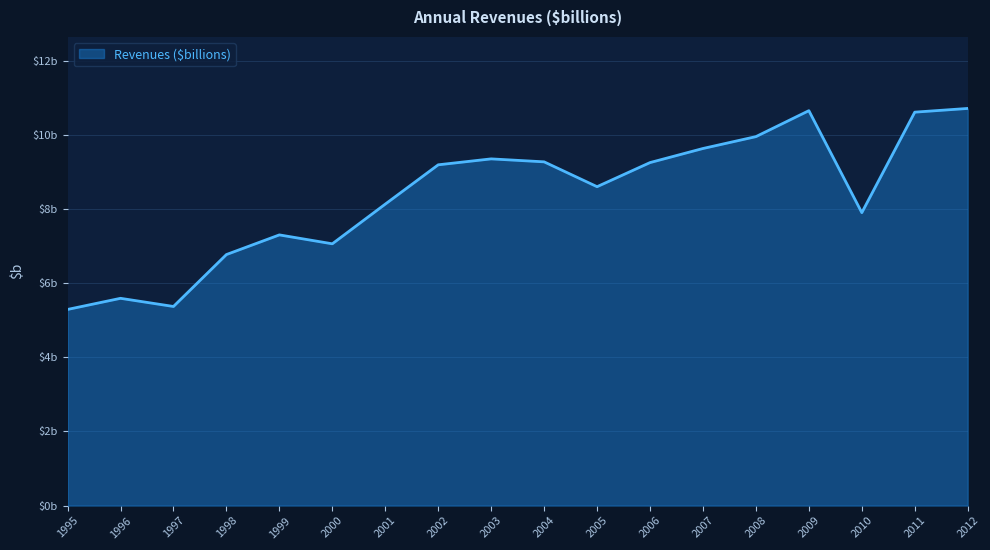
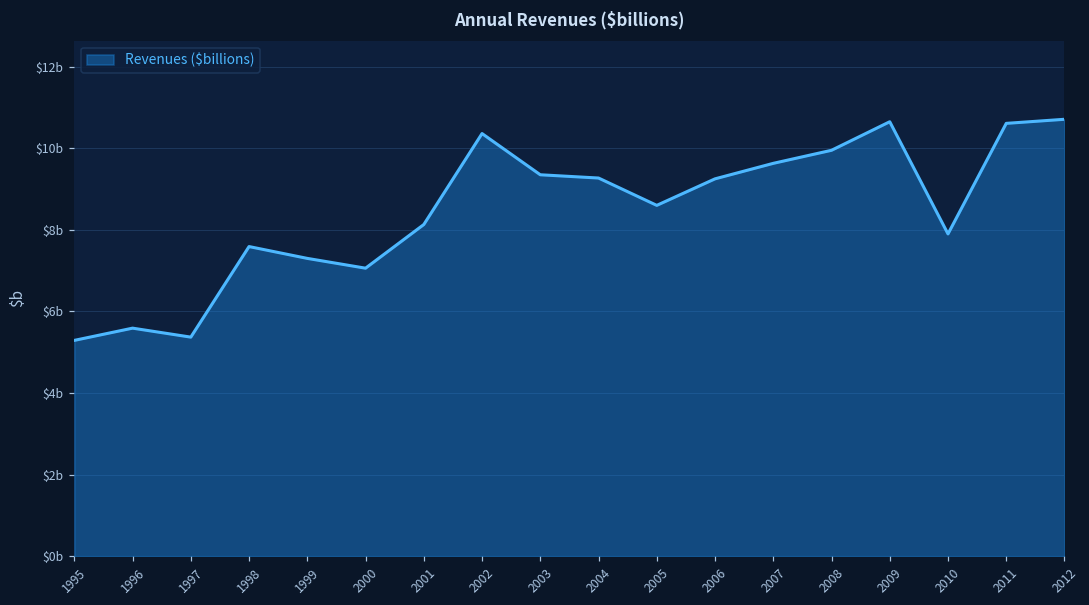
  {
    "1995": "$5.3b",
    "1996": "$5.6b",
    "1997": "$5.4b",
-   "1998": "$6.8b",
+   "1998": "$7.6b",
    "1999": "$7.3b",
    "2000": "$7.1b",
    "2001": "$8.1b",
-   "2002": "$9.2b",
+   "2002": "$10.4b",
    "2003": "$9.4b",
    "2004": "$9.3b",
    "2005": "$8.6b",
    "2006": "$9.3b",
    "2007": "$9.6b",
    "2008": "$10.0b",
    "2009": "$10.7b",
    "2010": "$7.9b",
    "2011": "$10.6b",
    "2012": "$10.7b"
  }
